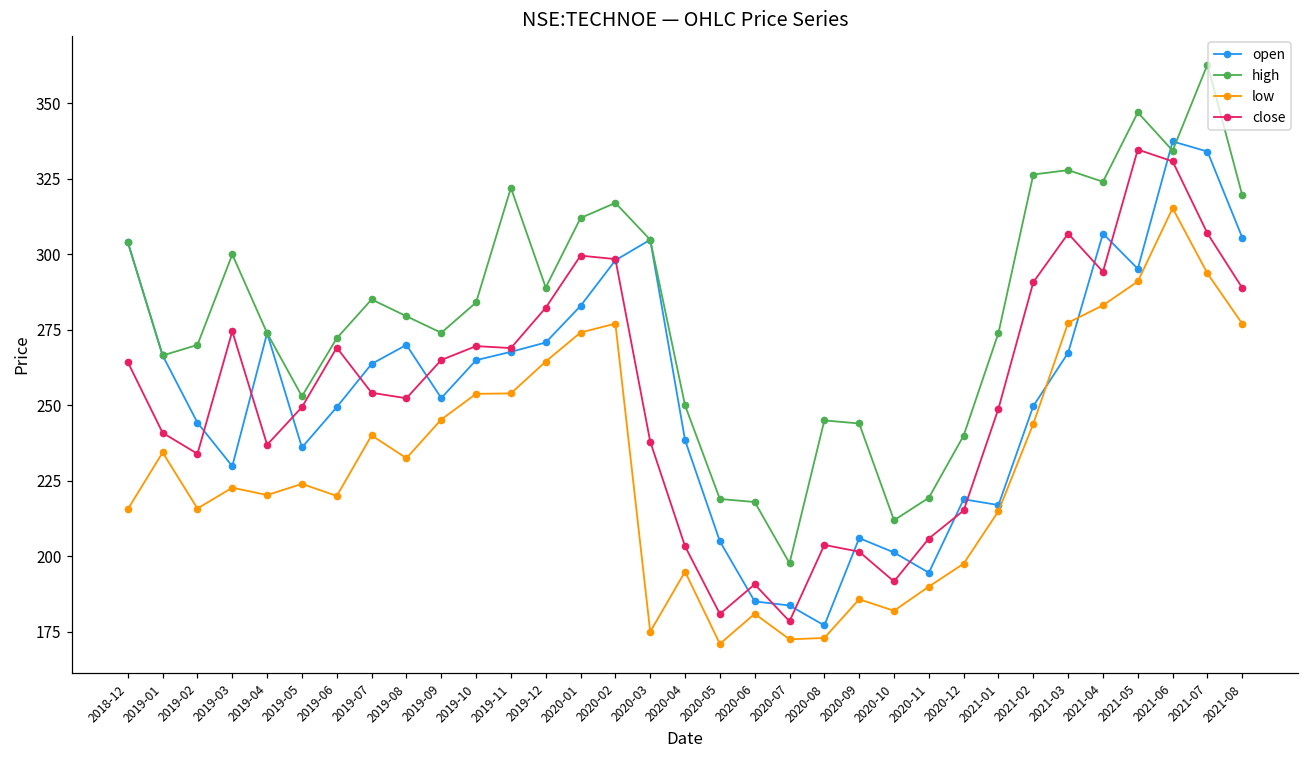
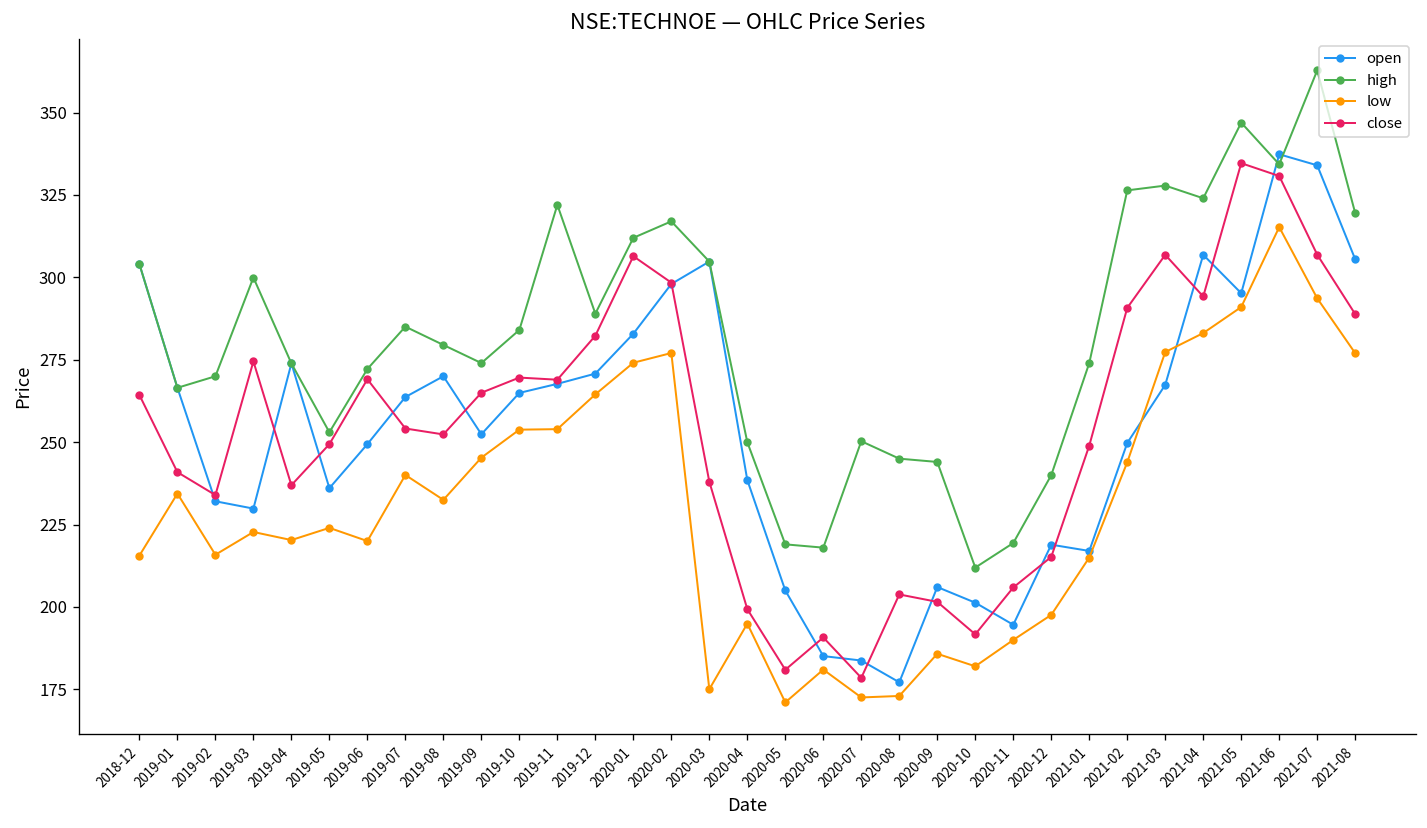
  {
    "open": {
-     "2019-02": 244,
+     "2019-02": 232,
      "2019-03": 230,
      "2019-05": 236,
      "2019-06": 249,
      "2019-07": 264,
      "2019-08": 270,
      "2019-09": 252,
      "2019-10": 265,
      "2019-11": 268,
      "2019-12": 271,
      "2020-01": 283,
      "2020-04": 239,
      "2020-05": 205,
      "2020-06": 185,
      "2020-07": 184,
      "2020-08": 177,
      "2020-09": 206,
      "2020-10": 201,
      "2020-11": 195,
      "2020-12": 219,
      "2021-01": 217,
      "2021-02": 250,
      "2021-03": 267,
      "2021-04": 307,
      "2021-05": 295,
      "2021-06": 337,
      "2021-07": 334,
      "2021-08": 306
    },
    "high": {
      "2019-02": 270,
      "2019-03": 300,
      "2019-05": 253,
      "2019-06": 272,
      "2019-07": 285,
      "2019-08": 280,
      "2019-09": 274,
      "2019-10": 284,
      "2019-11": 322,
      "2019-12": 289,
      "2020-01": 312,
      "2020-02": 317,
      "2020-04": 250,
      "2020-05": 219,
      "2020-06": 218,
-     "2020-07": 198,
+     "2020-07": 250,
      "2020-08": 245,
      "2020-09": 244,
      "2020-10": 212,
      "2020-11": 219,
      "2020-12": 240,
      "2021-01": 274,
      "2021-02": 326,
      "2021-03": 328,
      "2021-04": 324,
      "2021-05": 347,
      "2021-06": 334,
      "2021-07": 363,
      "2021-08": 320
    },
    "low": {
      "2018-12": 216,
      "2019-01": 234,
      "2019-02": 216,
      "2019-03": 223,
      "2019-04": 220,
      "2019-05": 224,
      "2019-06": 220,
      "2019-07": 240,
      "2019-08": 233,
      "2019-09": 245,
      "2019-10": 254,
      "2019-11": 254,
      "2019-12": 265,
      "2020-01": 274,
      "2020-02": 277,
      "2020-03": 175,
      "2020-04": 195,
      "2020-05": 171,
      "2020-06": 181,
      "2020-07": 173,
      "2020-08": 173,
      "2020-09": 186,
      "2020-10": 182,
      "2020-11": 190,
      "2020-12": 198,
      "2021-01": 215,
      "2021-02": 244,
      "2021-03": 277,
      "2021-04": 283,
      "2021-05": 291,
      "2021-06": 315,
      "2021-07": 294,
      "2021-08": 277
    },
    "close": {
      "2018-12": 264,
      "2019-01": 241,
      "2019-02": 234,
      "2019-03": 275,
      "2019-04": 237,
      "2019-05": 249,
      "2019-06": 269,
      "2019-07": 254,
      "2019-08": 252,
      "2019-09": 265,
      "2019-10": 270,
      "2019-11": 269,
      "2019-12": 282,
-     "2020-01": 300,
+     "2020-01": 306,
      "2020-03": 238,
-     "2020-04": 203,
+     "2020-04": 199,
      "2020-05": 181,
      "2020-06": 191,
      "2020-07": 179,
      "2020-08": 204,
      "2020-09": 202,
      "2020-10": 192,
      "2020-11": 206,
      "2020-12": 215,
      "2021-01": 249,
      "2021-02": 291,
      "2021-03": 307,
      "2021-04": 294,
      "2021-05": 335,
      "2021-06": 331,
      "2021-07": 307,
      "2021-08": 289
    }
  }
